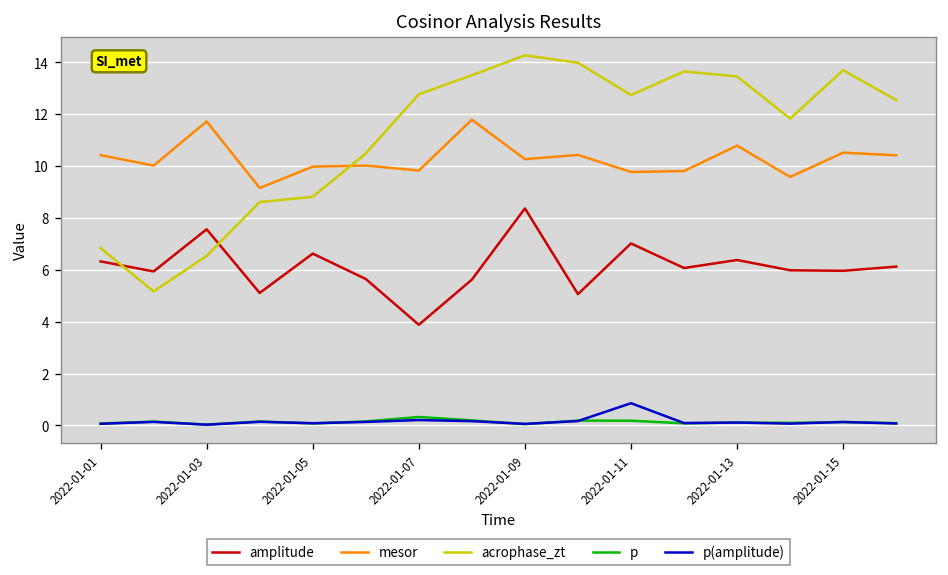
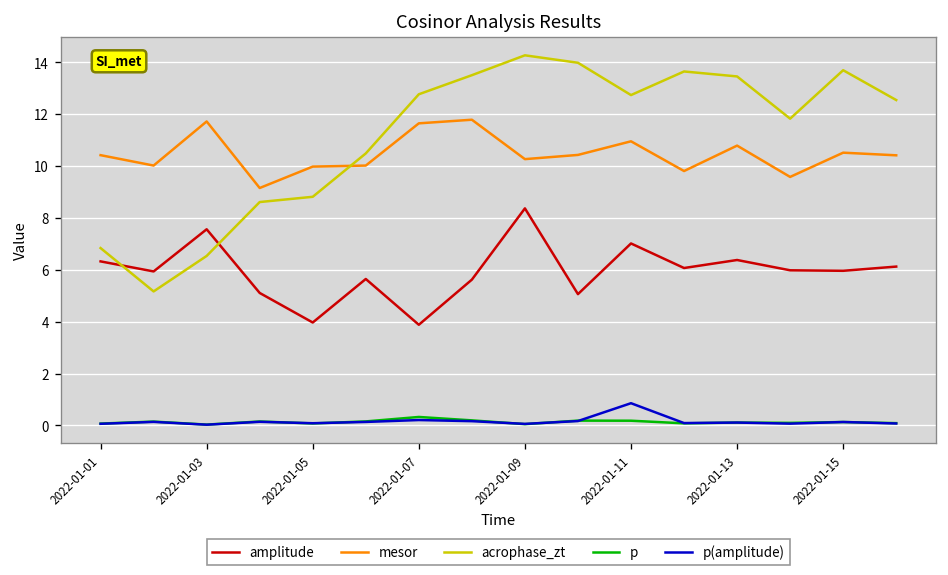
  {
    "amplitude": {
      "2022-01-01": 6.3,
      "2022-01-03": 7.6,
-     "2022-01-05": 6.6,
+     "2022-01-05": 4.0,
      "2022-01-07": 3.9,
      "2022-01-09": 8.4,
      "2022-01-11": 7.0,
      "2022-01-13": 6.4,
      "2022-01-15": 6.0
    },
    "mesor": {
      "2022-01-01": 10.4,
      "2022-01-03": 11.7,
      "2022-01-05": 10.0,
-     "2022-01-07": 9.8,
+     "2022-01-07": 11.6,
      "2022-01-09": 10.3,
-     "2022-01-11": 9.8,
+     "2022-01-11": 11.0,
      "2022-01-13": 10.8,
      "2022-01-15": 10.5
    },
    "acrophase_zt": {
      "2022-01-01": 6.8,
      "2022-01-03": 6.5,
      "2022-01-05": 8.8,
      "2022-01-07": 12.8,
      "2022-01-09": 14.3,
      "2022-01-11": 12.7,
      "2022-01-13": 13.5,
      "2022-01-15": 13.7
    },
    "p": {
      "2022-01-07": 0.3,
      "2022-01-11": 0.2
    },
    "p(amplitude)": {
      "2022-01-07": 0.2,
      "2022-01-11": 0.9
    }
  }
